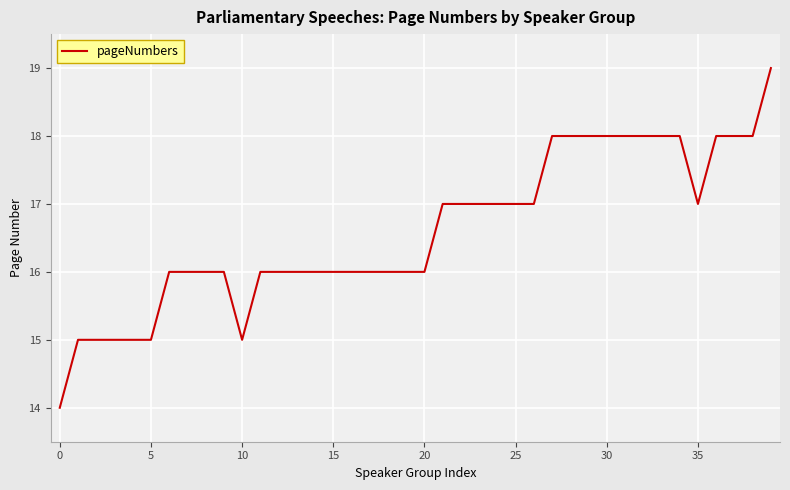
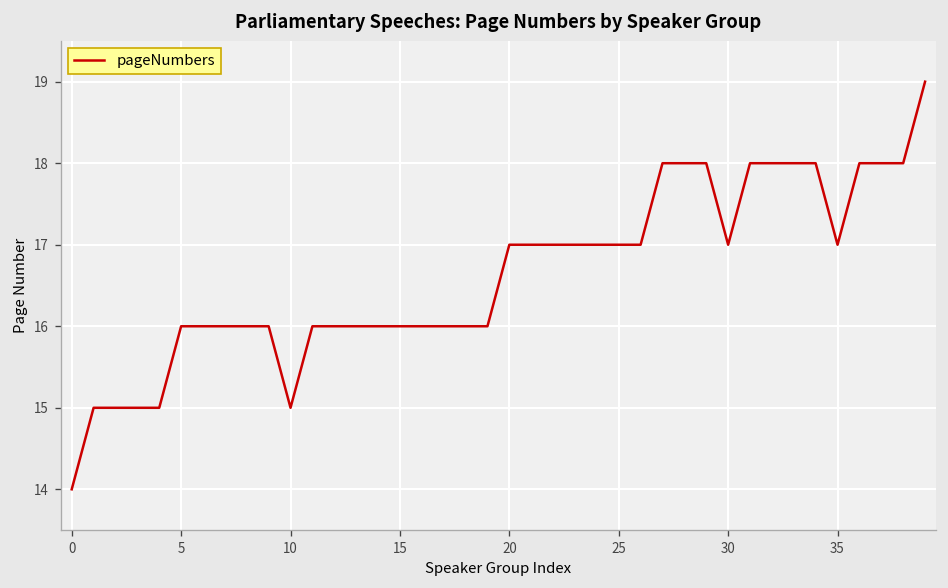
  {
    "0": 14,
-   "5": 15,
+   "5": 16,
    "10": 15,
    "15": 16,
-   "20": 16,
+   "20": 17,
    "25": 17,
-   "30": 18,
+   "30": 17,
    "35": 17
  }
